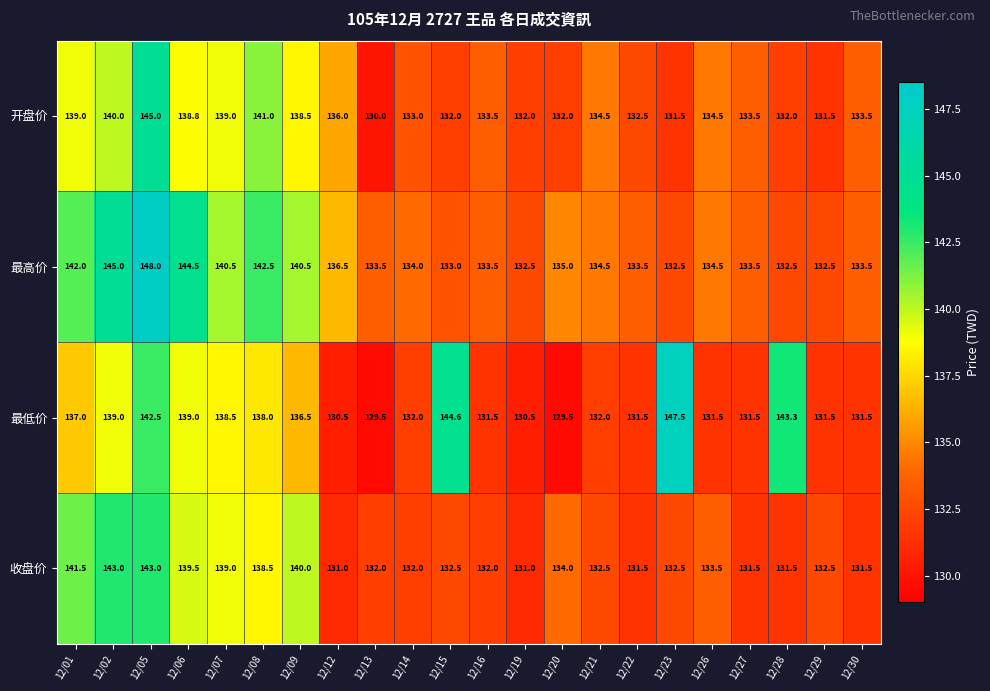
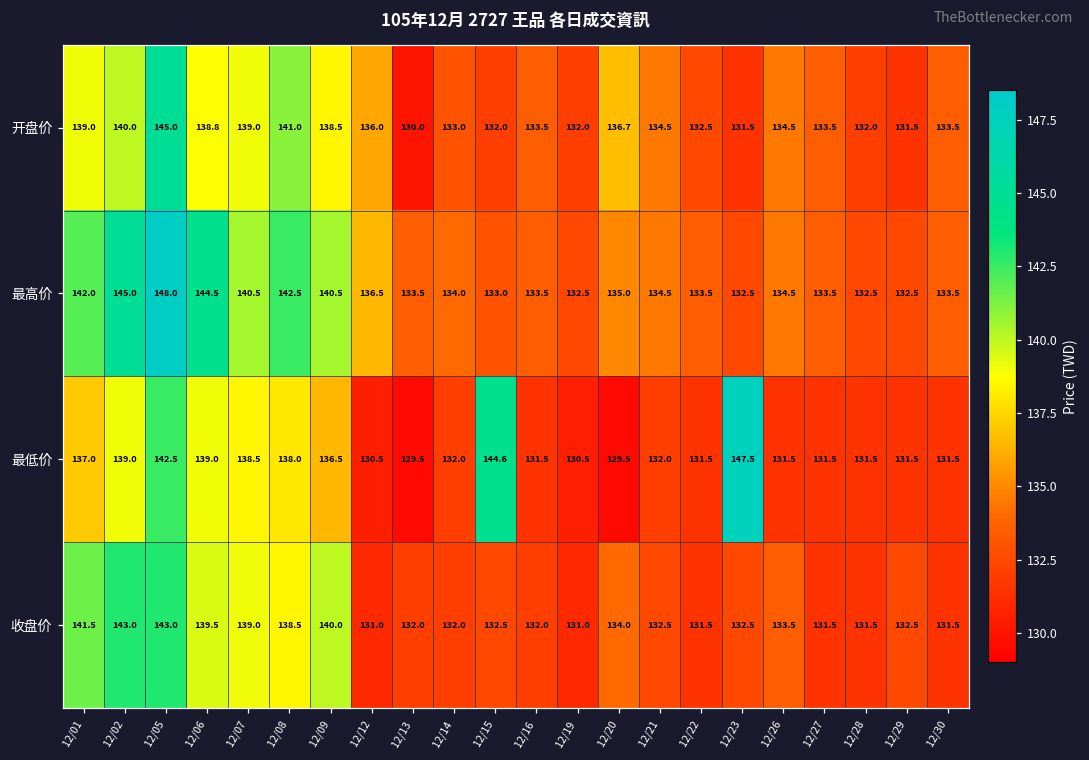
  {
    "开盘价": {
      "12/01": 139.0,
      "12/02": 140.0,
      "12/05": 145.0,
      "12/06": 138.8,
      "12/07": 139.0,
      "12/08": 141.0,
      "12/09": 138.5,
      "12/12": 136.0,
      "12/13": 130.0,
      "12/14": 133.0,
      "12/15": 132.0,
      "12/16": 133.5,
      "12/19": 132.0,
-     "12/20": 132.0,
+     "12/20": 136.7,
      "12/21": 134.5,
      "12/22": 132.5,
      "12/23": 131.5,
      "12/26": 134.5,
      "12/27": 133.5,
      "12/28": 132.0,
      "12/29": 131.5,
      "12/30": 133.5
    },
    "最高价": {
      "12/01": 142.0,
      "12/02": 145.0,
      "12/05": 148.0,
      "12/06": 144.5,
      "12/07": 140.5,
      "12/08": 142.5,
      "12/09": 140.5,
      "12/12": 136.5,
      "12/13": 133.5,
      "12/14": 134.0,
      "12/15": 133.0,
      "12/16": 133.5,
      "12/19": 132.5,
      "12/20": 135.0,
      "12/21": 134.5,
      "12/22": 133.5,
      "12/23": 132.5,
      "12/26": 134.5,
      "12/27": 133.5,
      "12/28": 132.5,
      "12/29": 132.5,
      "12/30": 133.5
    },
    "最低价": {
      "12/01": 137.0,
      "12/02": 139.0,
      "12/05": 142.5,
      "12/06": 139.0,
      "12/07": 138.5,
      "12/08": 138.0,
      "12/09": 136.5,
      "12/12": 130.5,
      "12/13": 129.5,
      "12/14": 132.0,
      "12/15": 144.6,
      "12/16": 131.5,
      "12/19": 130.5,
      "12/20": 129.5,
      "12/21": 132.0,
      "12/22": 131.5,
      "12/23": 147.5,
      "12/26": 131.5,
      "12/27": 131.5,
-     "12/28": 143.3,
+     "12/28": 131.5,
      "12/29": 131.5,
      "12/30": 131.5
    },
    "收盘价": {
      "12/01": 141.5,
      "12/02": 143.0,
      "12/05": 143.0,
      "12/06": 139.5,
      "12/07": 139.0,
      "12/08": 138.5,
      "12/09": 140.0,
      "12/12": 131.0,
      "12/13": 132.0,
      "12/14": 132.0,
      "12/15": 132.5,
      "12/16": 132.0,
      "12/19": 131.0,
      "12/20": 134.0,
      "12/21": 132.5,
      "12/22": 131.5,
      "12/23": 132.5,
      "12/26": 133.5,
      "12/27": 131.5,
      "12/28": 131.5,
      "12/29": 132.5,
      "12/30": 131.5
    }
  }
